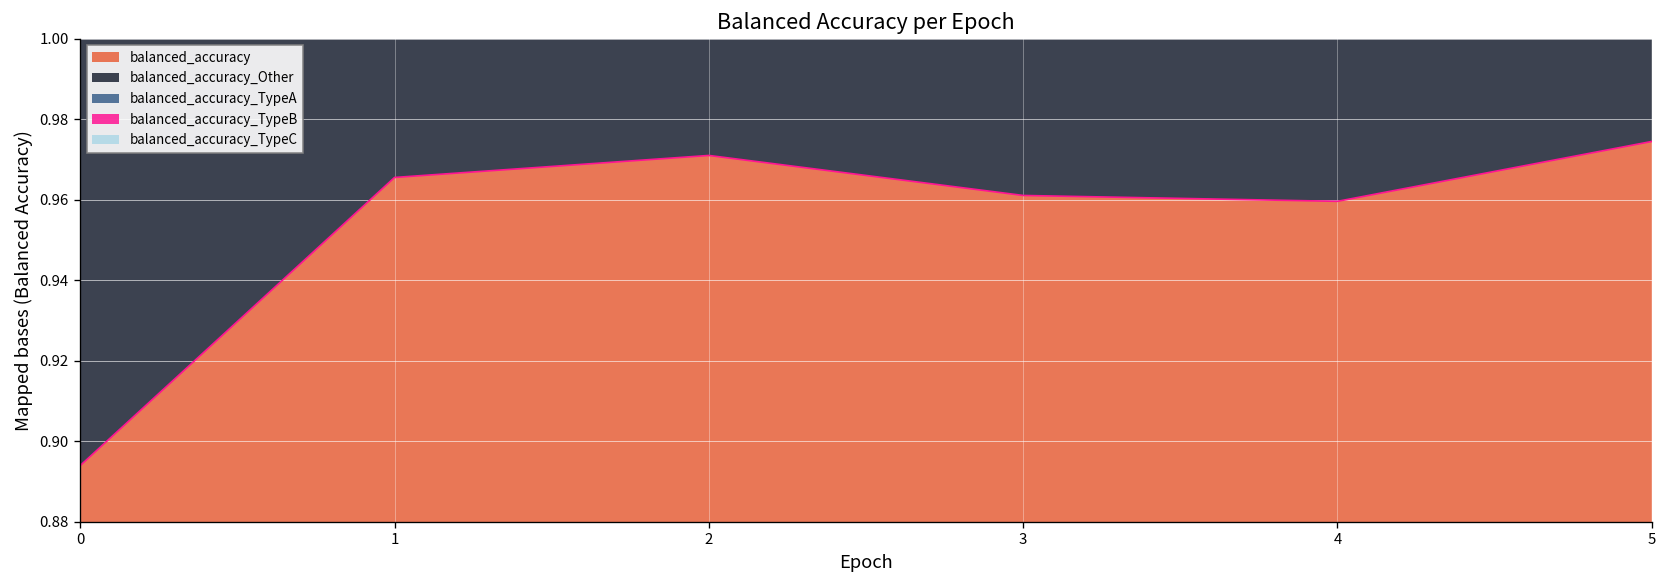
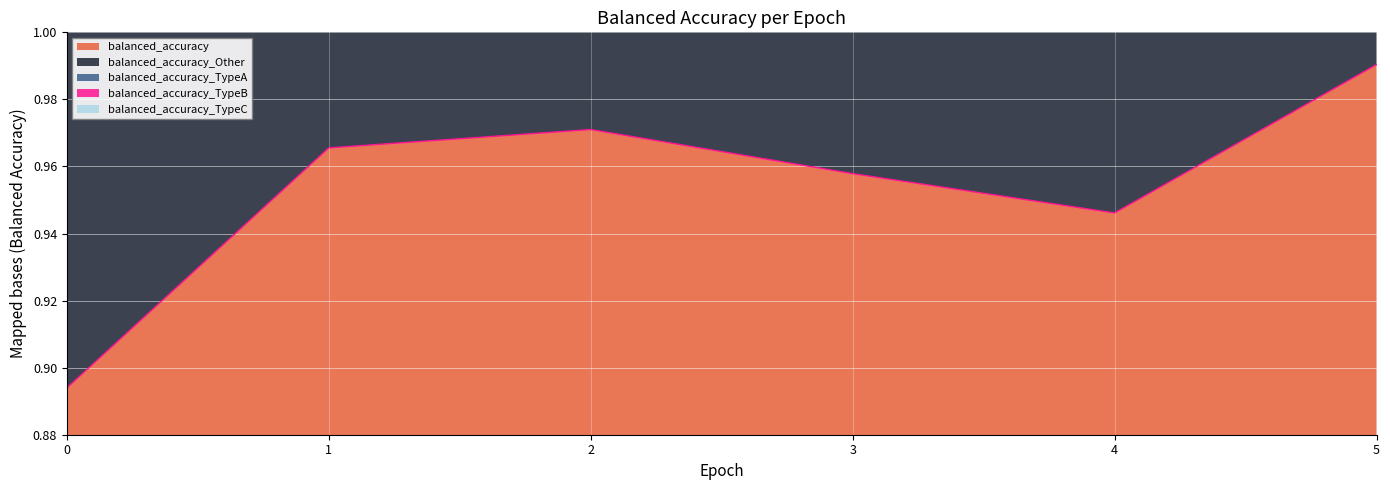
  {
    "balanced_accuracy": {
      "0": 0.894,
      "1": 0.966,
      "2": 0.971,
-     "3": 0.961,
-     "4": 0.960,
-     "5": 0.974
+     "3": 0.958,
+     "4": 0.946,
+     "5": 0.990
    }
  }
